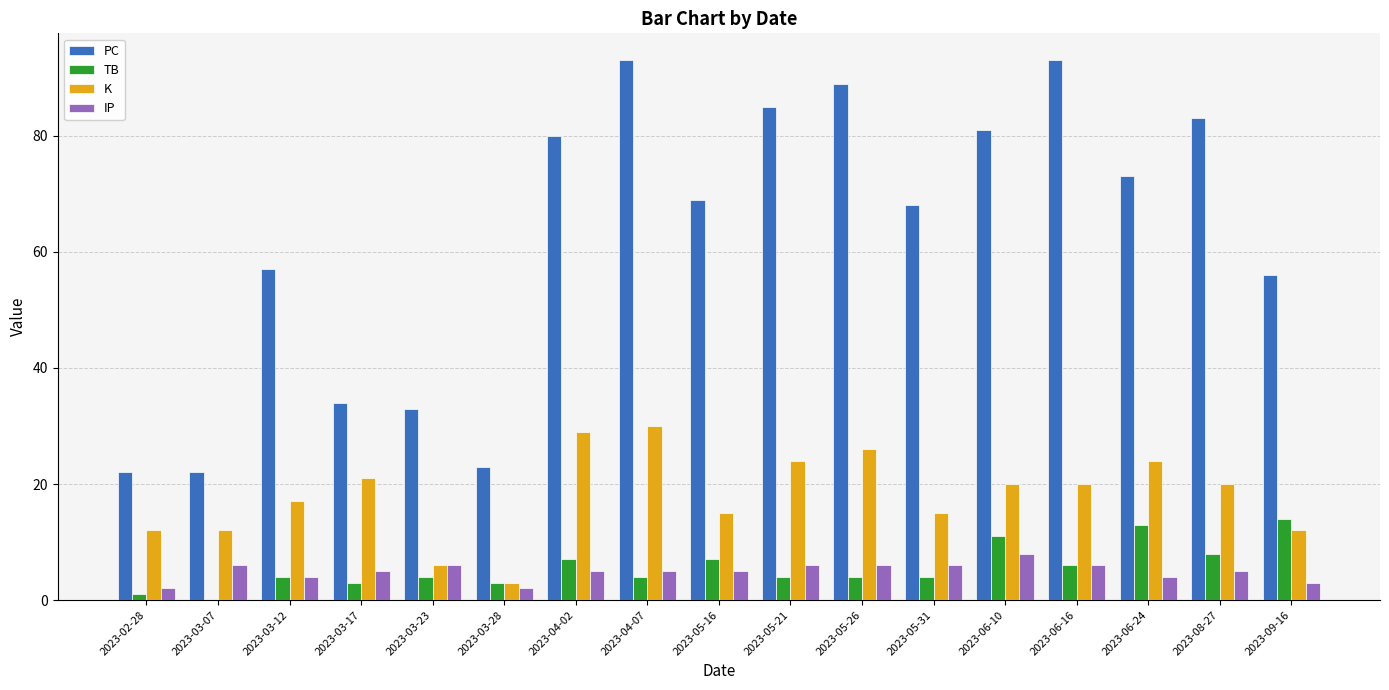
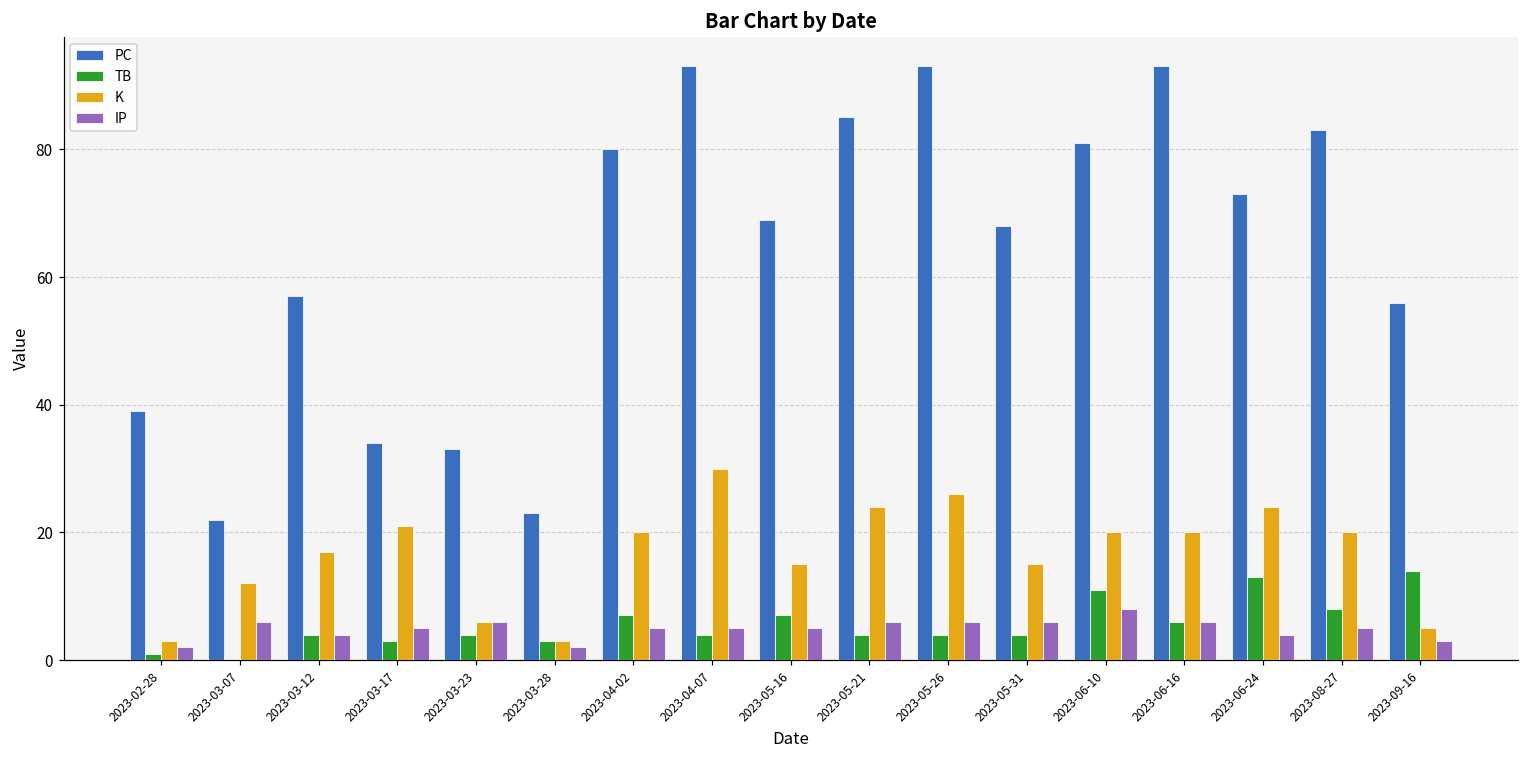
  {
    "PC": {
-     "2023-02-28": 22,
+     "2023-02-28": 39,
      "2023-03-07": 22,
      "2023-03-12": 57,
      "2023-03-17": 34,
      "2023-03-23": 33,
      "2023-03-28": 23,
      "2023-04-02": 80,
      "2023-04-07": 93,
      "2023-05-16": 69,
      "2023-05-21": 85,
-     "2023-05-26": 89,
+     "2023-05-26": 93,
      "2023-05-31": 68,
      "2023-06-10": 81,
      "2023-06-16": 93,
      "2023-06-24": 73,
      "2023-08-27": 83,
      "2023-09-16": 56
    },
    "TB": {
      "2023-02-28": 1,
      "2023-03-07": 0,
      "2023-03-12": 4,
      "2023-03-17": 3,
      "2023-03-23": 4,
      "2023-03-28": 3,
      "2023-04-02": 7,
      "2023-04-07": 4,
      "2023-05-16": 7,
      "2023-05-21": 4,
      "2023-05-26": 4,
      "2023-05-31": 4,
      "2023-06-10": 11,
      "2023-06-16": 6,
      "2023-06-24": 13,
      "2023-08-27": 8,
      "2023-09-16": 14
    },
    "K": {
-     "2023-02-28": 12,
+     "2023-02-28": 3,
      "2023-03-07": 12,
      "2023-03-12": 17,
      "2023-03-17": 21,
      "2023-03-23": 6,
      "2023-03-28": 3,
-     "2023-04-02": 29,
+     "2023-04-02": 20,
      "2023-04-07": 30,
      "2023-05-16": 15,
      "2023-05-21": 24,
      "2023-05-26": 26,
      "2023-05-31": 15,
      "2023-06-10": 20,
      "2023-06-16": 20,
      "2023-06-24": 24,
      "2023-08-27": 20,
-     "2023-09-16": 12
+     "2023-09-16": 5
    },
    "IP": {
      "2023-02-28": 2,
      "2023-03-07": 6,
      "2023-03-12": 4,
      "2023-03-17": 5,
      "2023-03-23": 6,
      "2023-03-28": 2,
      "2023-04-02": 5,
      "2023-04-07": 5,
      "2023-05-16": 5,
      "2023-05-21": 6,
      "2023-05-26": 6,
      "2023-05-31": 6,
      "2023-06-10": 8,
      "2023-06-16": 6,
      "2023-06-24": 4,
      "2023-08-27": 5,
      "2023-09-16": 3
    }
  }
